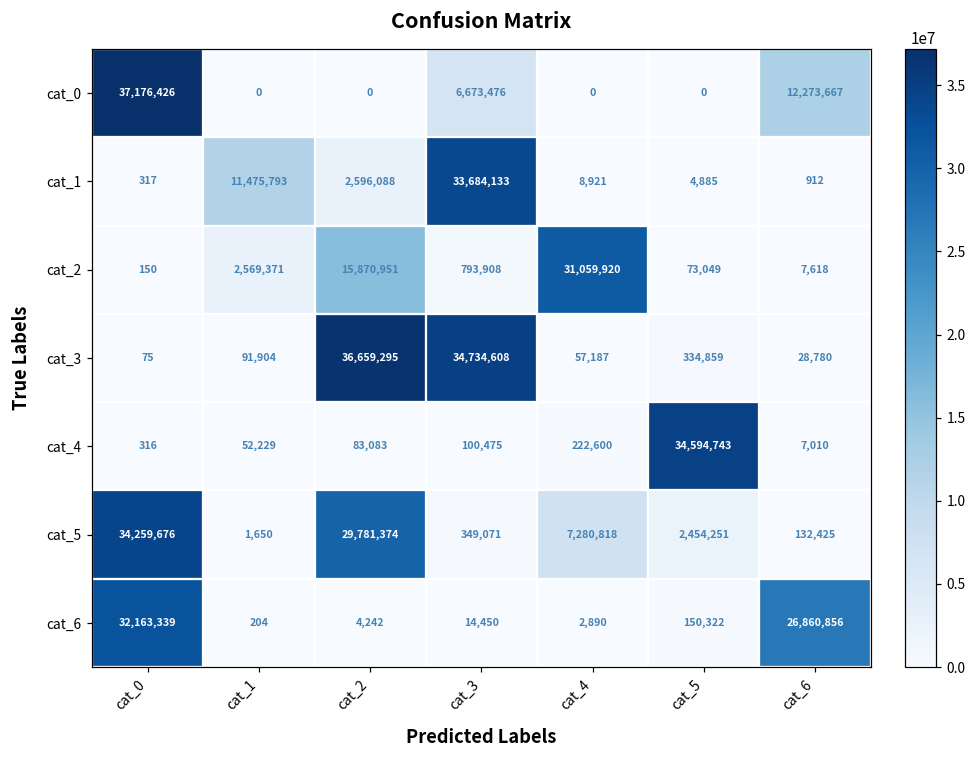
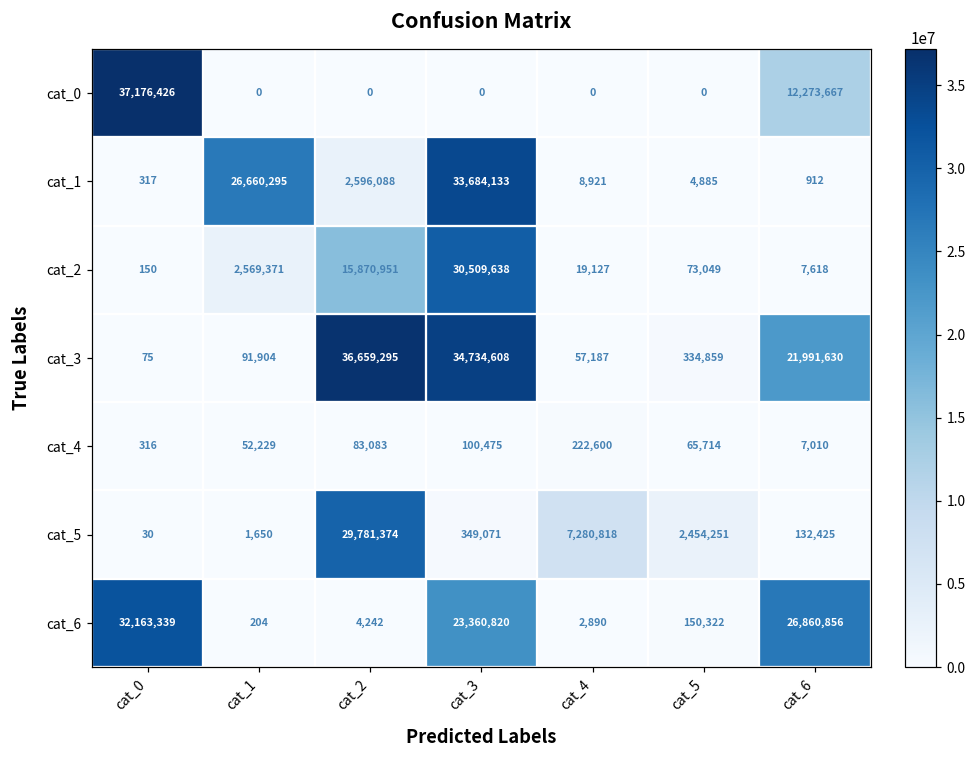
  {
    "cat_0": {
      "cat_0": "37,176,426",
      "cat_1": "0",
      "cat_2": "0",
-     "cat_3": "6,673,476",
+     "cat_3": "0",
      "cat_4": "0",
      "cat_5": "0",
      "cat_6": "12,273,667"
    },
    "cat_1": {
      "cat_0": "317",
-     "cat_1": "11,475,793",
+     "cat_1": "26,660,295",
      "cat_2": "2,596,088",
      "cat_3": "33,684,133",
      "cat_4": "8,921",
      "cat_5": "4,885",
      "cat_6": "912"
    },
    "cat_2": {
      "cat_0": "150",
      "cat_1": "2,569,371",
      "cat_2": "15,870,951",
-     "cat_3": "793,908",
-     "cat_4": "31,059,920",
+     "cat_3": "30,509,638",
+     "cat_4": "19,127",
      "cat_5": "73,049",
      "cat_6": "7,618"
    },
    "cat_3": {
      "cat_0": "75",
      "cat_1": "91,904",
      "cat_2": "36,659,295",
      "cat_3": "34,734,608",
      "cat_4": "57,187",
      "cat_5": "334,859",
-     "cat_6": "28,780"
+     "cat_6": "21,991,630"
    },
    "cat_4": {
      "cat_0": "316",
      "cat_1": "52,229",
      "cat_2": "83,083",
      "cat_3": "100,475",
      "cat_4": "222,600",
-     "cat_5": "34,594,743",
+     "cat_5": "65,714",
      "cat_6": "7,010"
    },
    "cat_5": {
-     "cat_0": "34,259,676",
+     "cat_0": "30",
      "cat_1": "1,650",
      "cat_2": "29,781,374",
      "cat_3": "349,071",
      "cat_4": "7,280,818",
      "cat_5": "2,454,251",
      "cat_6": "132,425"
    },
    "cat_6": {
      "cat_0": "32,163,339",
      "cat_1": "204",
      "cat_2": "4,242",
-     "cat_3": "14,450",
+     "cat_3": "23,360,820",
      "cat_4": "2,890",
      "cat_5": "150,322",
      "cat_6": "26,860,856"
    }
  }
